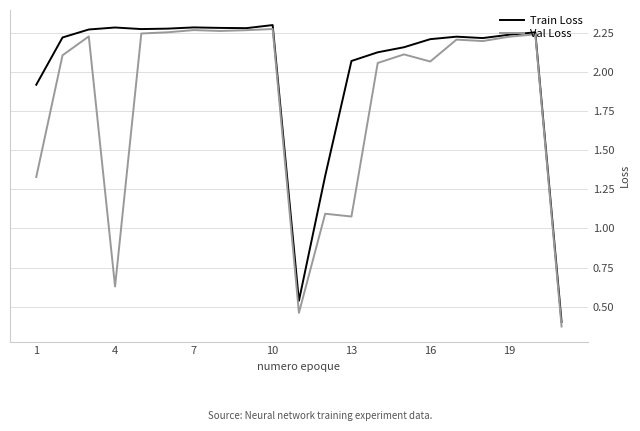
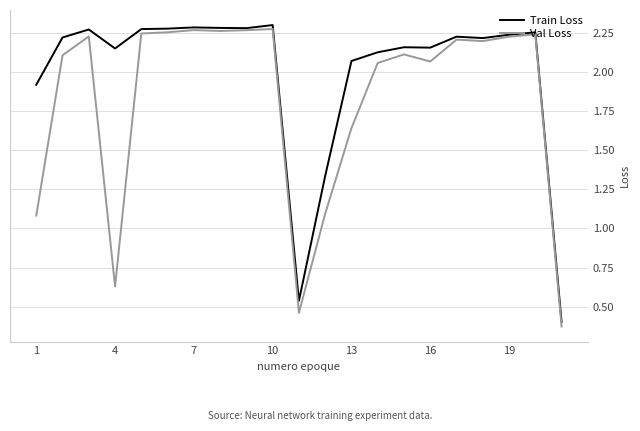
  {
    "Train Loss": {
      "1": 1.92,
-     "4": 2.28,
+     "4": 2.15,
      "7": 2.28,
      "10": 2.30,
      "13": 2.07,
-     "16": 2.21
+     "16": 2.15
    },
    "Val Loss": {
-     "1": 1.33,
+     "1": 1.08,
      "4": 0.63,
      "7": 2.27,
      "10": 2.27,
-     "13": 1.08,
+     "13": 1.64,
      "16": 2.07
    }
  }
